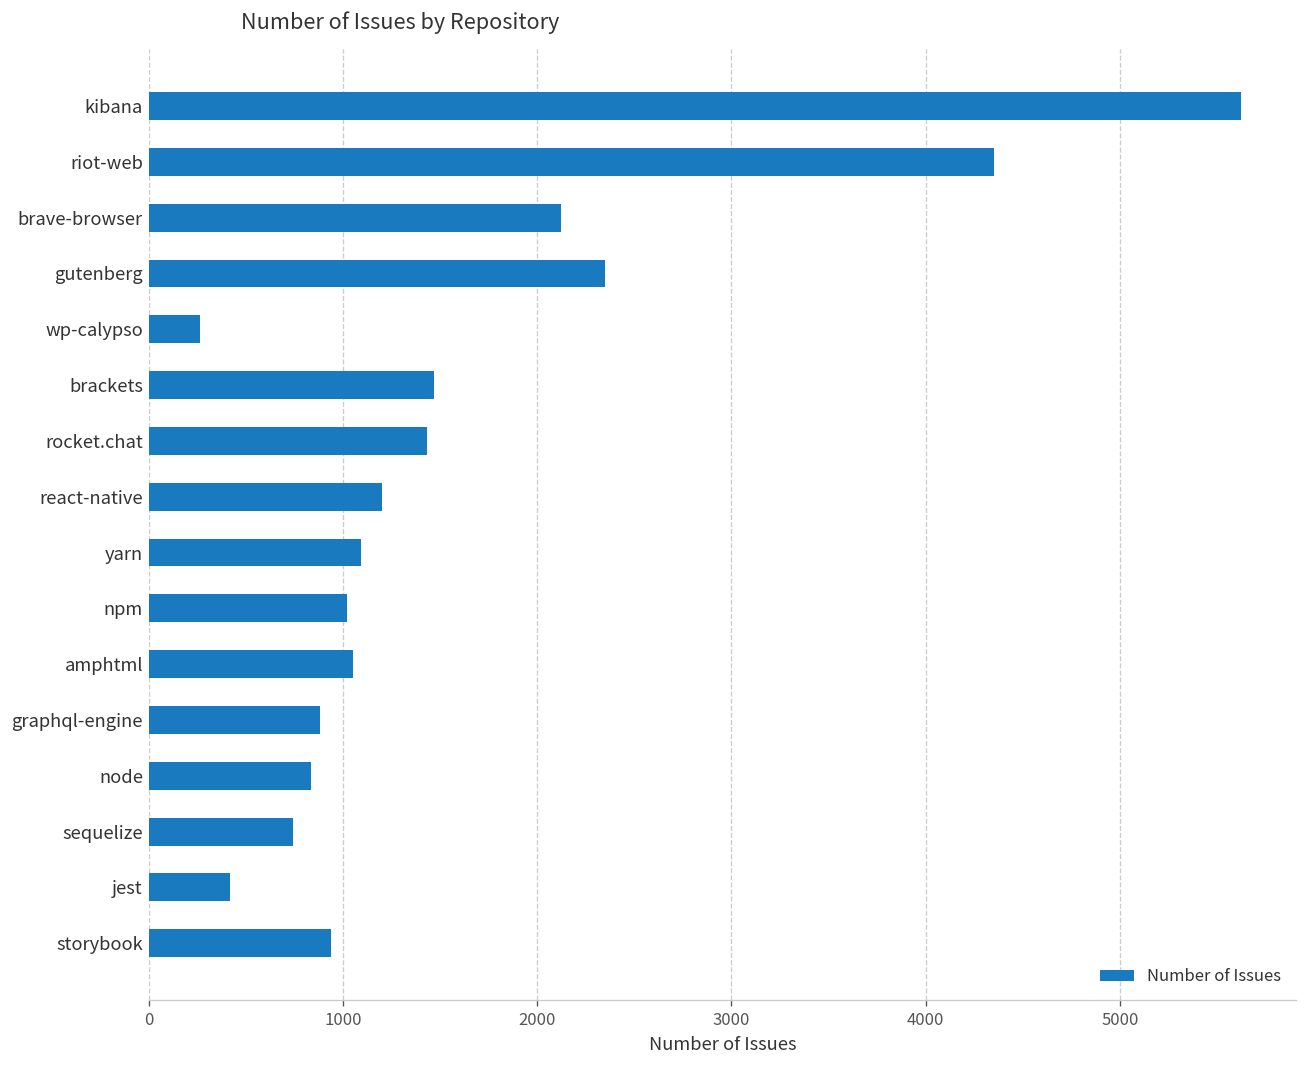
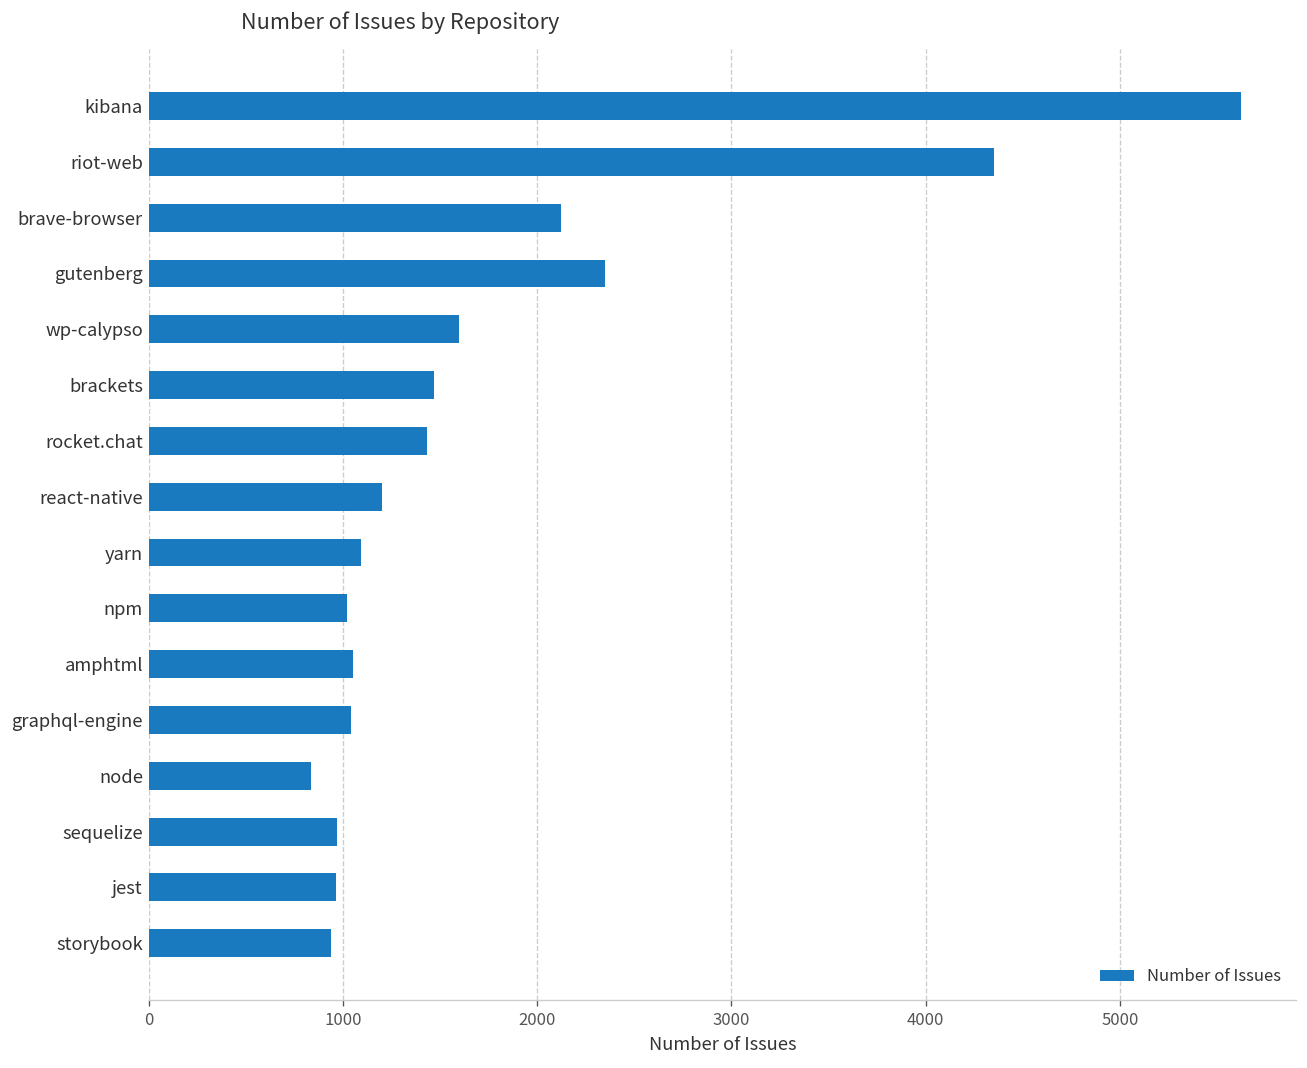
  {
    "kibana": 5630,
    "riot-web": 4350,
    "brave-browser": 2120,
    "gutenberg": 2350,
-   "wp-calypso": 260,
+   "wp-calypso": 1600,
    "brackets": 1470,
    "rocket.chat": 1430,
    "react-native": 1200,
    "yarn": 1090,
    "npm": 1020,
    "amphtml": 1050,
-   "graphql-engine": 880,
+   "graphql-engine": 1040,
    "node": 830,
-   "sequelize": 740,
-   "jest": 420,
+   "sequelize": 970,
+   "jest": 970,
    "storybook": 940
  }
